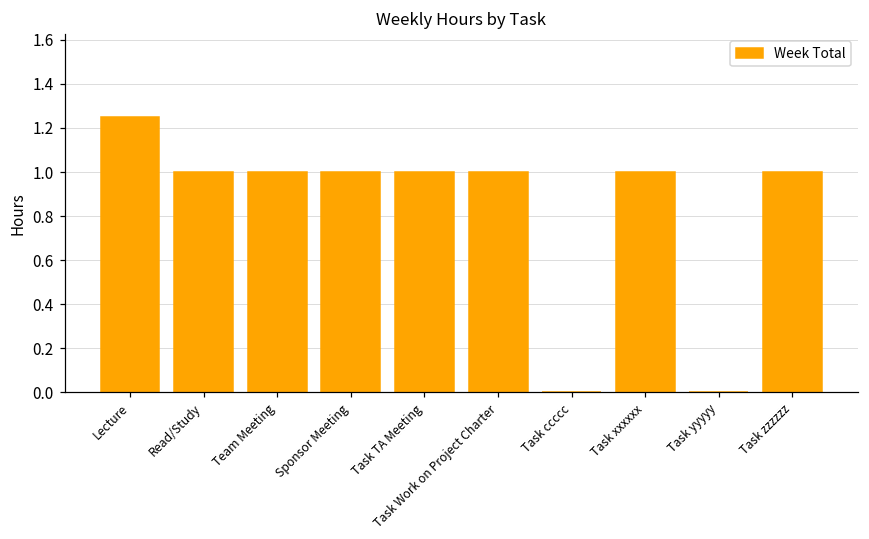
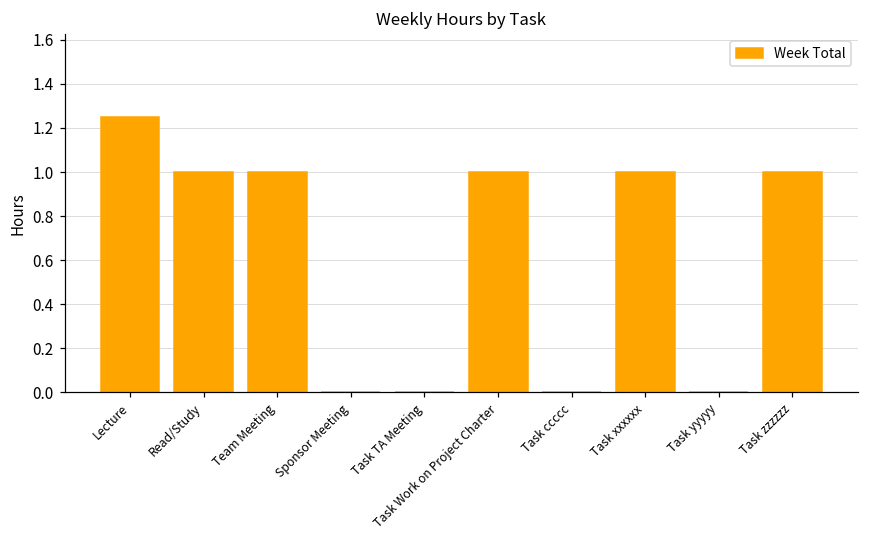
  {
    "Lecture": 1.25,
    "Read/Study": 1,
    "Team Meeting": 1,
-   "Sponsor Meeting": 1,
-   "Task TA Meeting": 1,
+   "Sponsor Meeting": 0,
+   "Task TA Meeting": 0,
    "Task Work on Project Charter": 1,
    "Task ccccc": 0,
    "Task xxxxxx": 1,
    "Task yyyyy": 0,
    "Task zzzzzz": 1
  }
